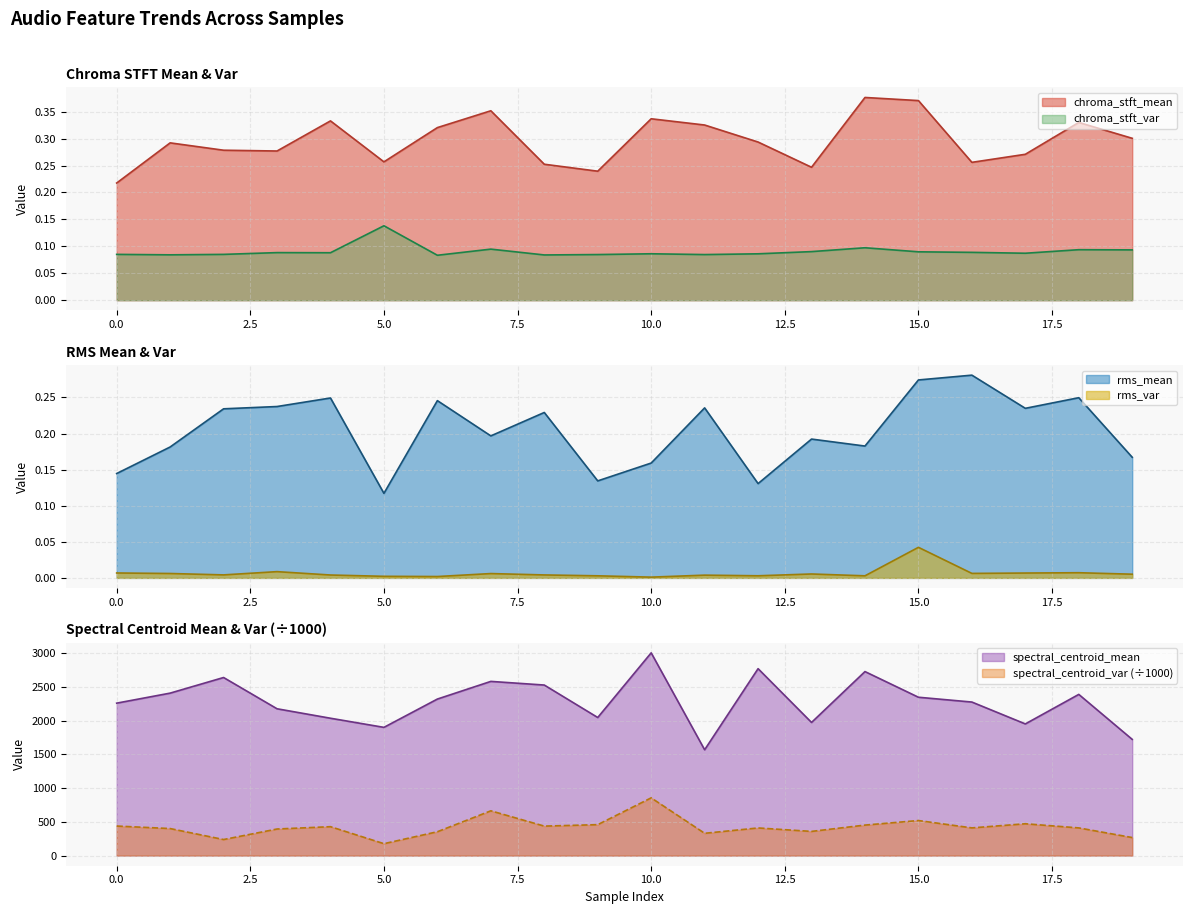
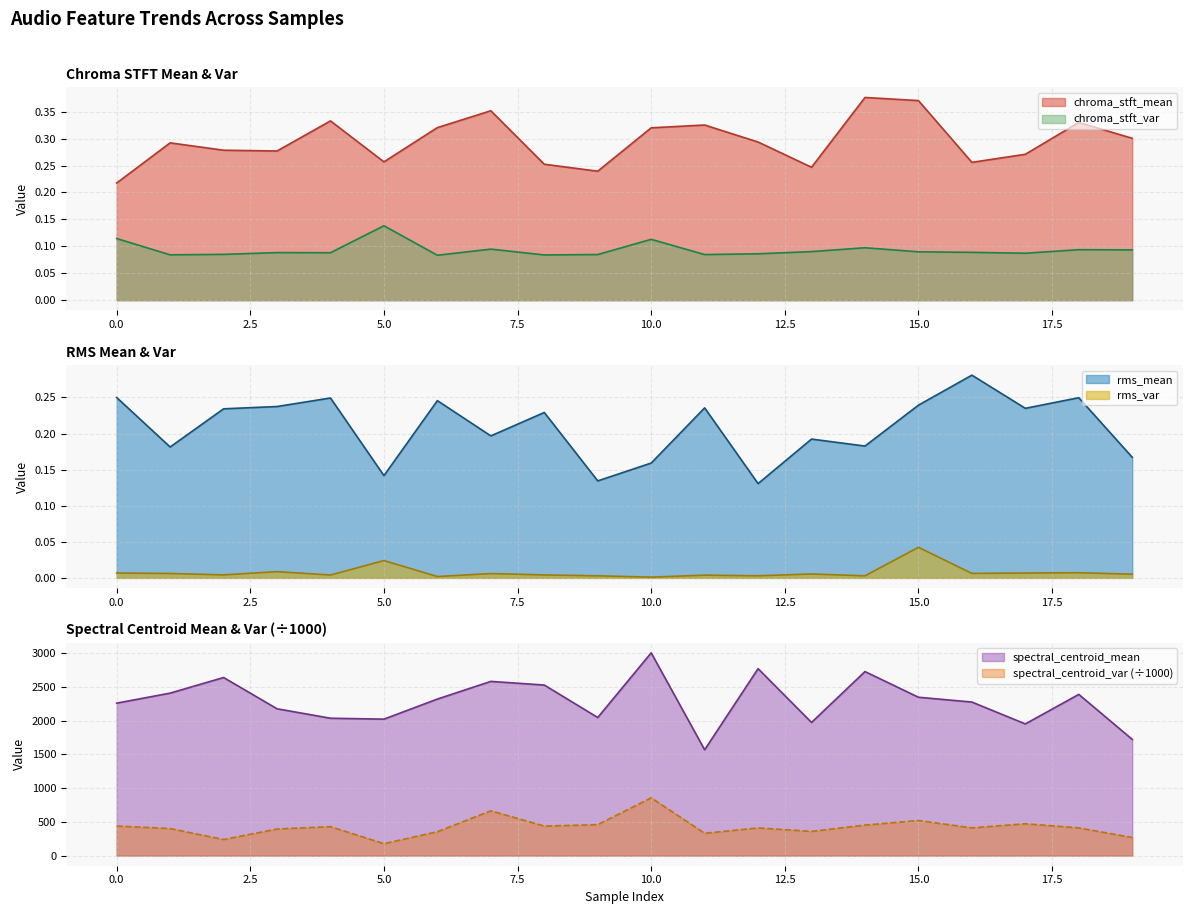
  {
    "Chroma STFT Mean & Var": {
      "chroma_stft_mean": {
        "0.0": 0.22,
        "5.0": 0.26,
-       "10.0": 0.34,
+       "10.0": 0.32,
        "15.0": 0.37
      },
      "chroma_stft_var": {
-       "0.0": 0.09,
+       "0.0": 0.11,
        "5.0": 0.14,
-       "10.0": 0.09,
+       "10.0": 0.11,
        "15.0": 0.09
      }
    },
    "RMS Mean & Var": {
      "rms_mean": {
-       "0.0": 0.14,
-       "5.0": 0.12,
+       "0.0": 0.25,
+       "5.0": 0.14,
        "10.0": 0.16,
-       "15.0": 0.27
+       "15.0": 0.24
      },
      "rms_var": {
        "0.0": 0.01,
-       "5.0": 0.00,
+       "5.0": 0.02,
        "10.0": 0.00,
        "15.0": 0.04
      }
    },
    "Spectral Centroid Mean & Var (÷1000)": {
      "spectral_centroid_mean": {
        "0.0": 2300,
-       "5.0": 1900,
+       "5.0": 2000,
        "10.0": 3000,
        "15.0": 2300
      },
      "spectral_centroid_var (÷1000)": {
        "0.0": 400,
        "5.0": 200,
        "10.0": 900,
        "15.0": 500
      }
    }
  }
